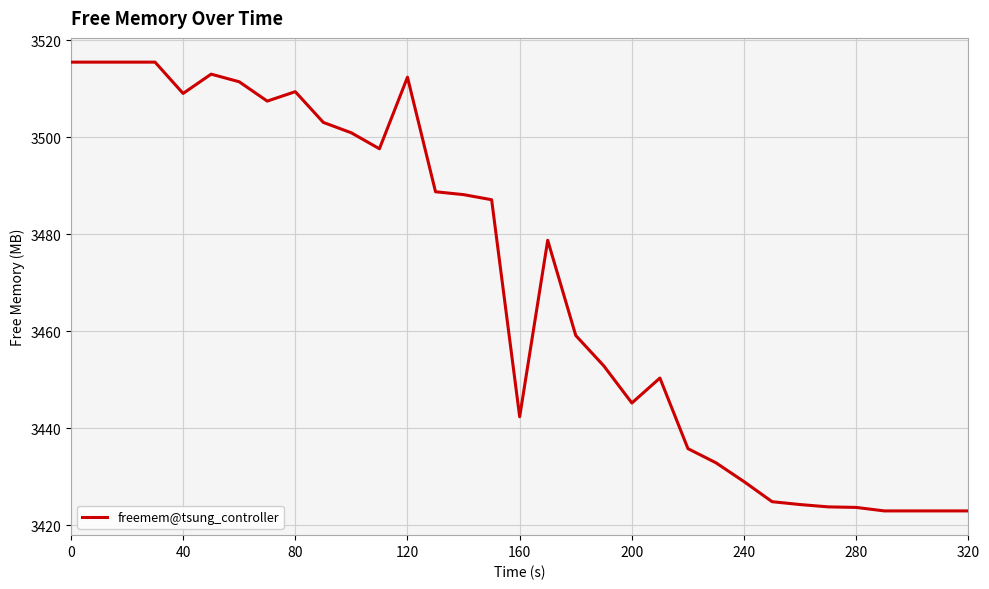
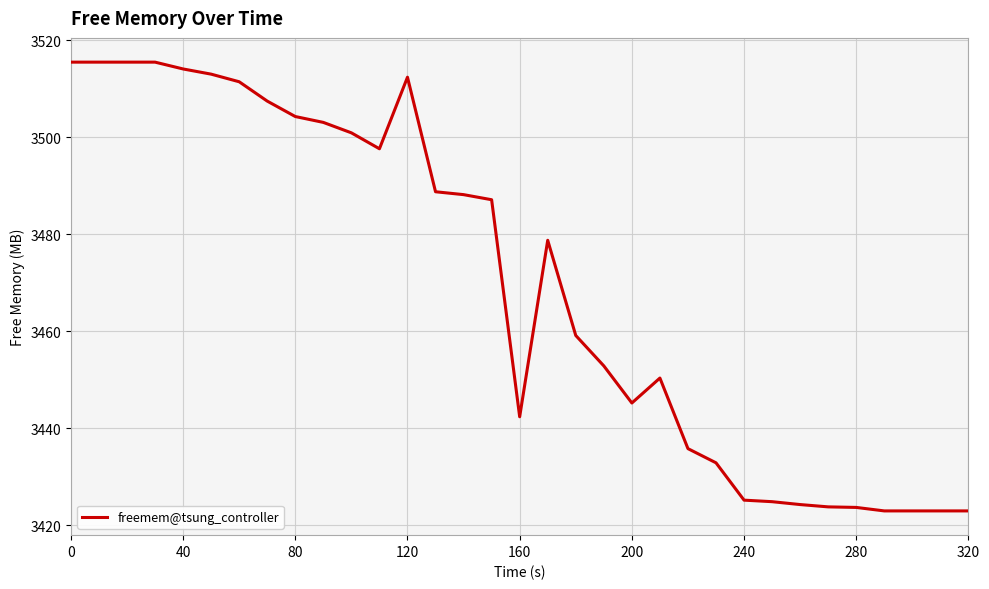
  {
    "0": 3516,
-   "40": 3509,
-   "80": 3509,
+   "40": 3514,
+   "80": 3504,
    "120": 3512,
    "160": 3442,
    "200": 3445,
-   "240": 3429,
+   "240": 3425,
    "280": 3424,
    "320": 3423
  }
